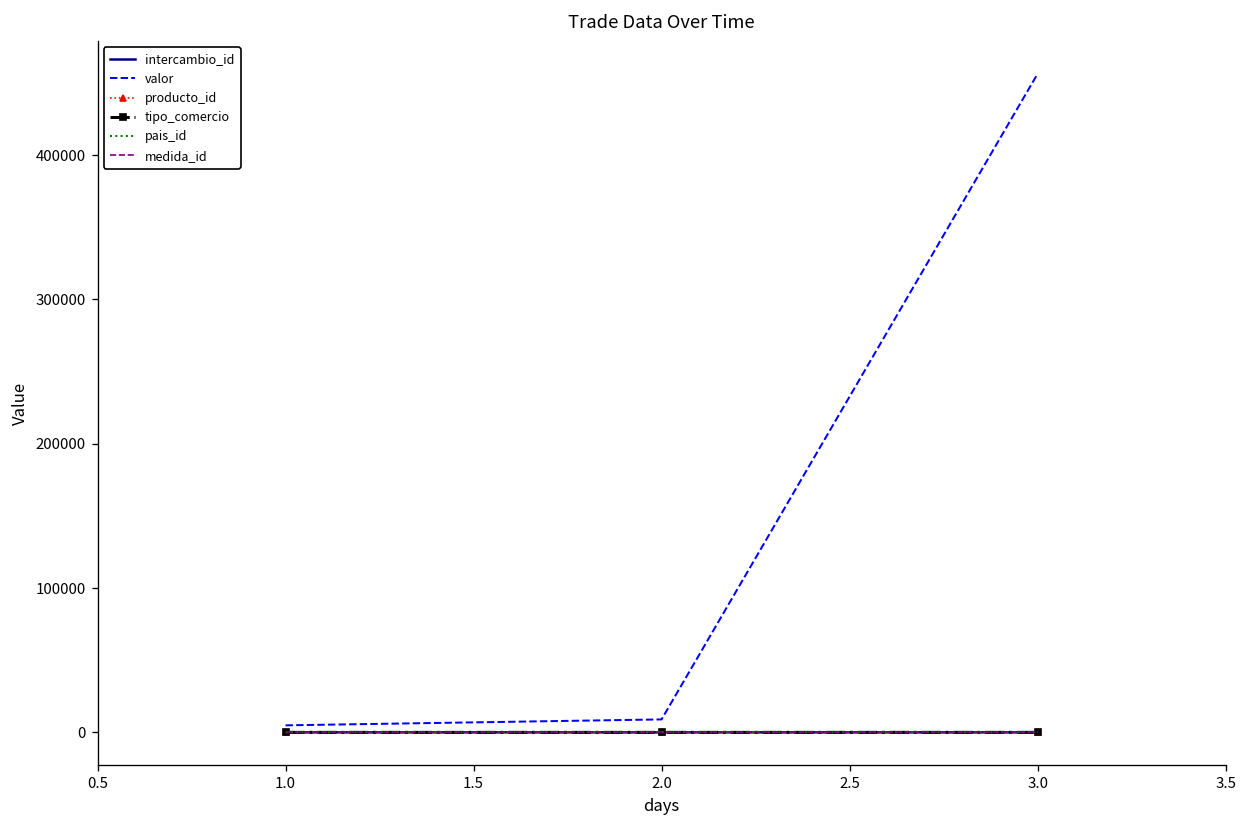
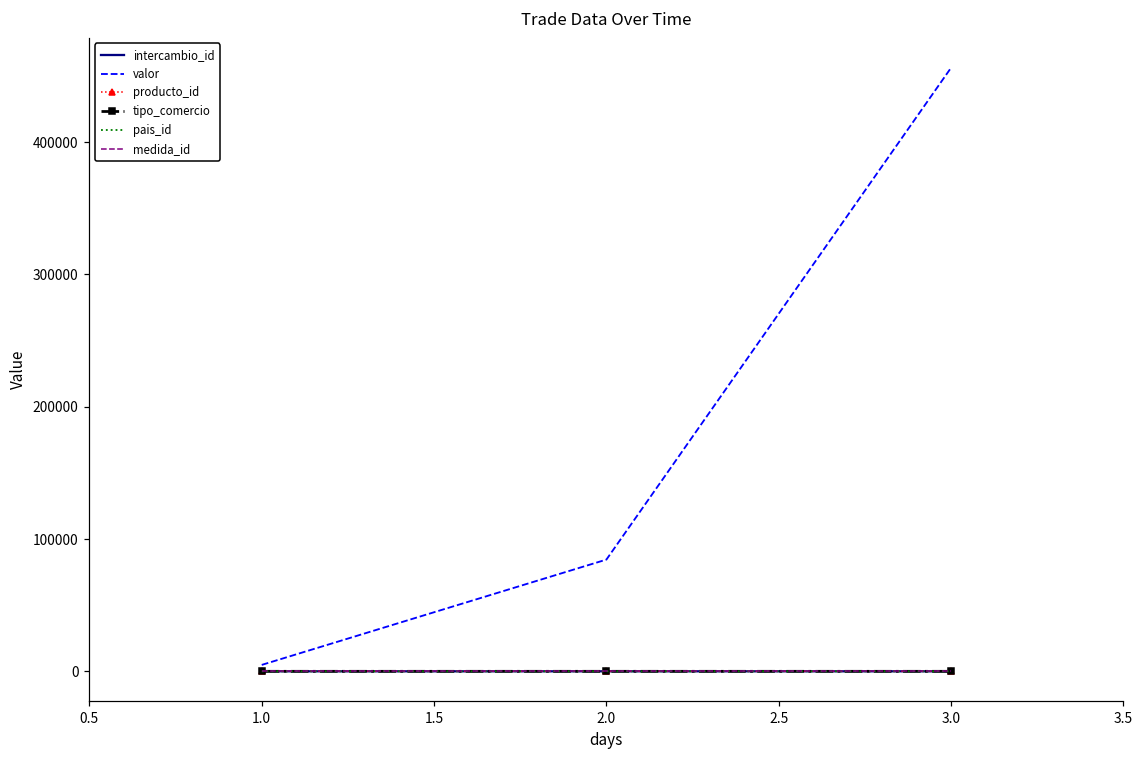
  {
    "medida_id": {
      "1.0": 0,
      "2.0": 0,
      "3.0": 0
    },
    "valor": {
      "1.0": 5000,
-     "2.0": 9000,
+     "2.0": 84000,
      "3.0": 456000
    }
  }
